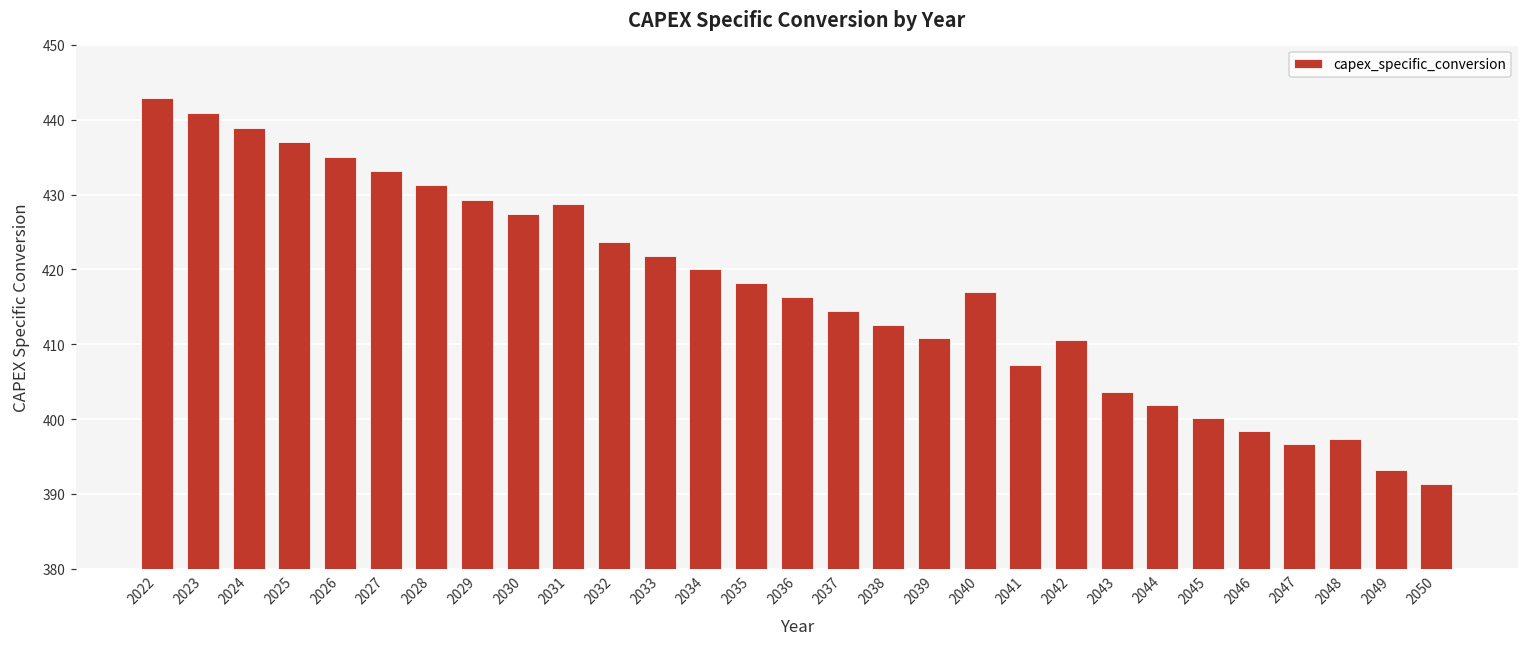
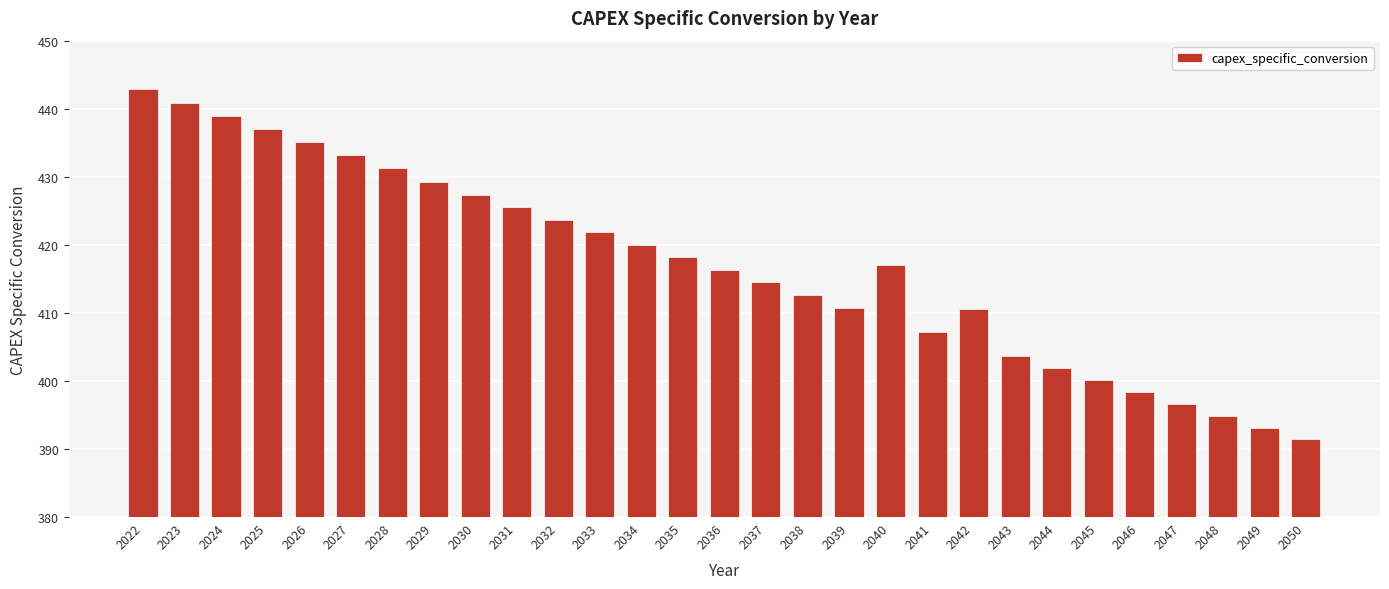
  {
    "2022": 443,
    "2023": 441,
    "2024": 439,
    "2025": 437,
    "2026": 435,
    "2027": 433,
    "2028": 431,
    "2029": 429,
    "2030": 427,
-   "2031": 429,
+   "2031": 426,
    "2032": 424,
    "2033": 422,
    "2034": 420,
    "2035": 418,
    "2036": 416,
    "2037": 414,
    "2038": 413,
    "2039": 411,
    "2040": 417,
    "2041": 407,
    "2042": 411,
    "2043": 404,
    "2044": 402,
    "2045": 400,
    "2046": 398,
    "2047": 397,
-   "2048": 397,
+   "2048": 395,
    "2049": 393,
    "2050": 391
  }
